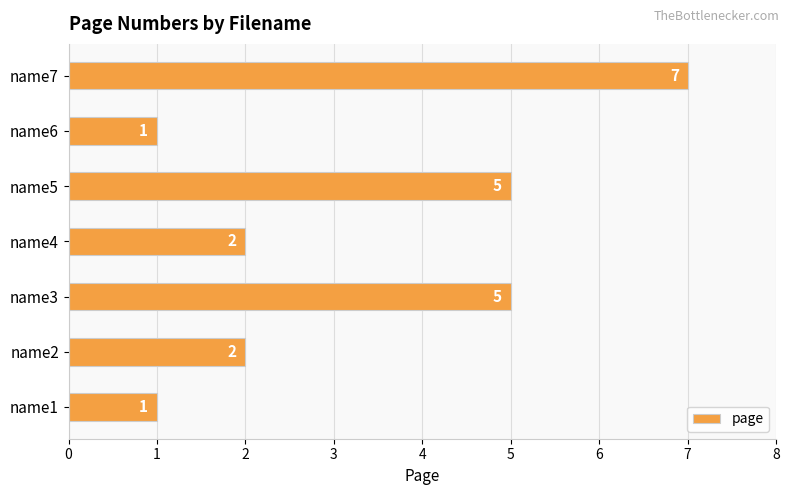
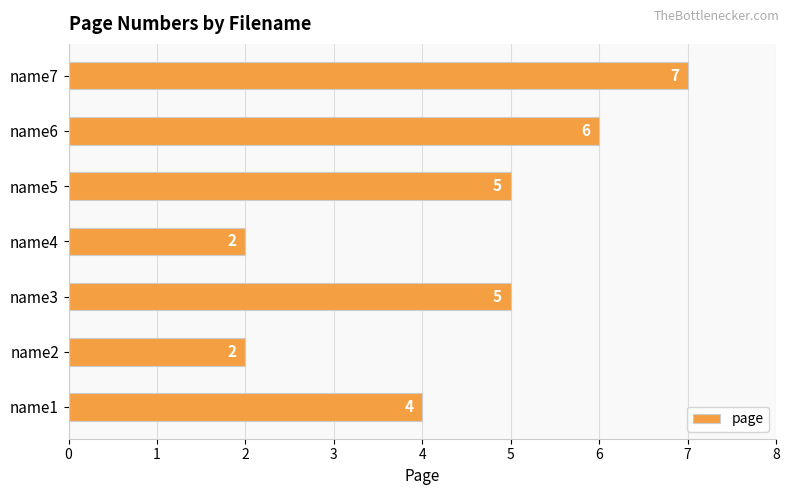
  {
    "name7": 7,
-   "name6": 1,
+   "name6": 6,
    "name5": 5,
    "name4": 2,
    "name3": 5,
    "name2": 2,
-   "name1": 1
+   "name1": 4
  }
